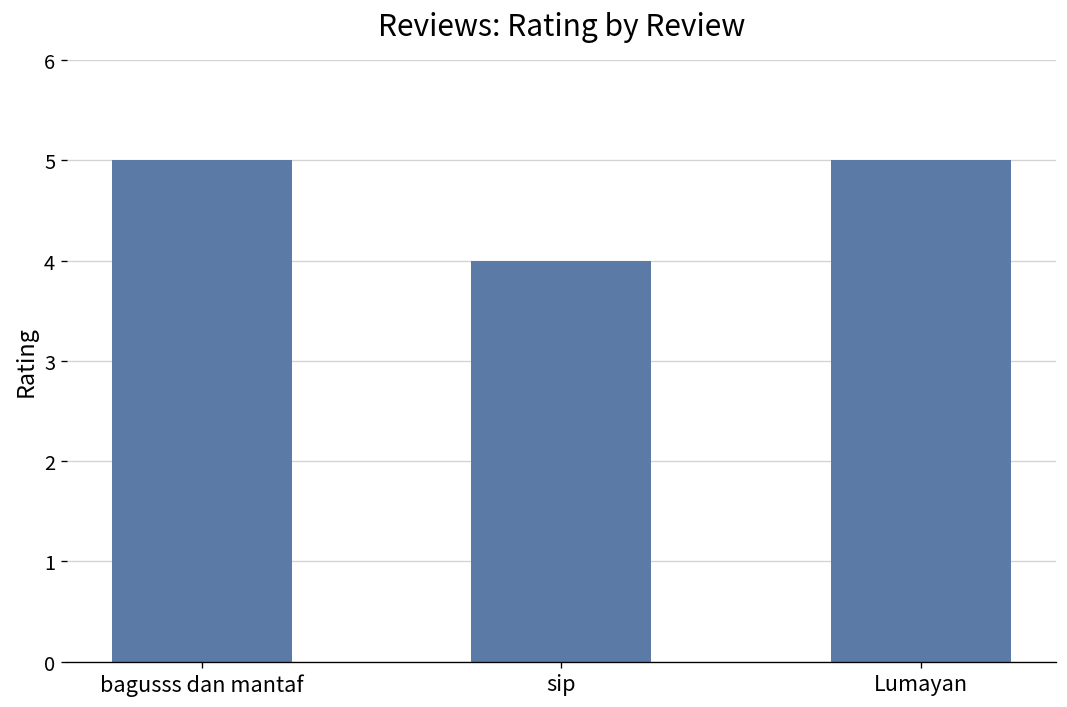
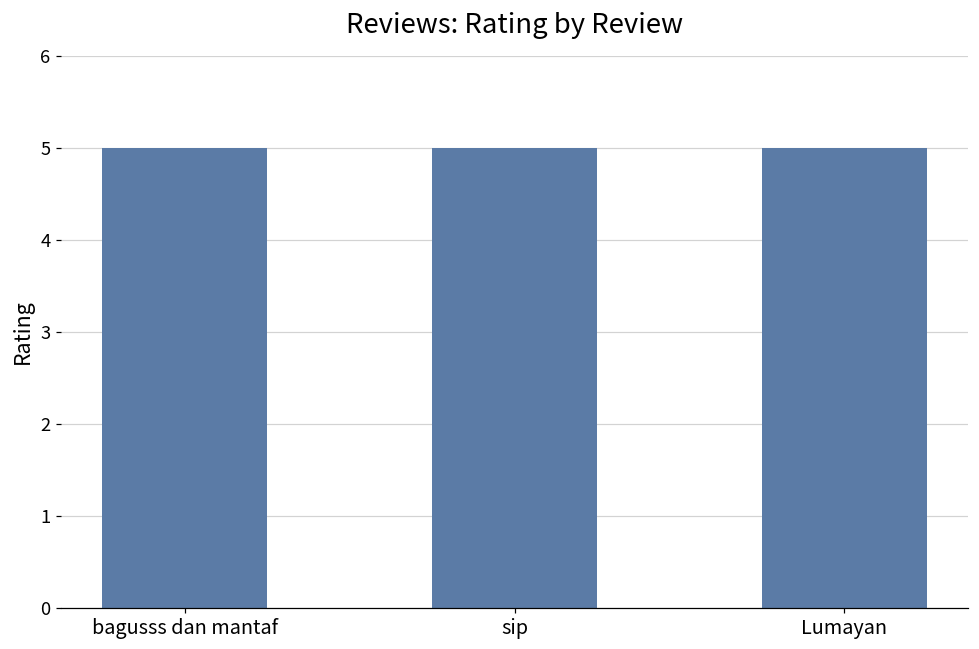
  {
    "bagusss dan mantaf": 5,
-   "sip": 4,
+   "sip": 5,
    "Lumayan": 5
  }
